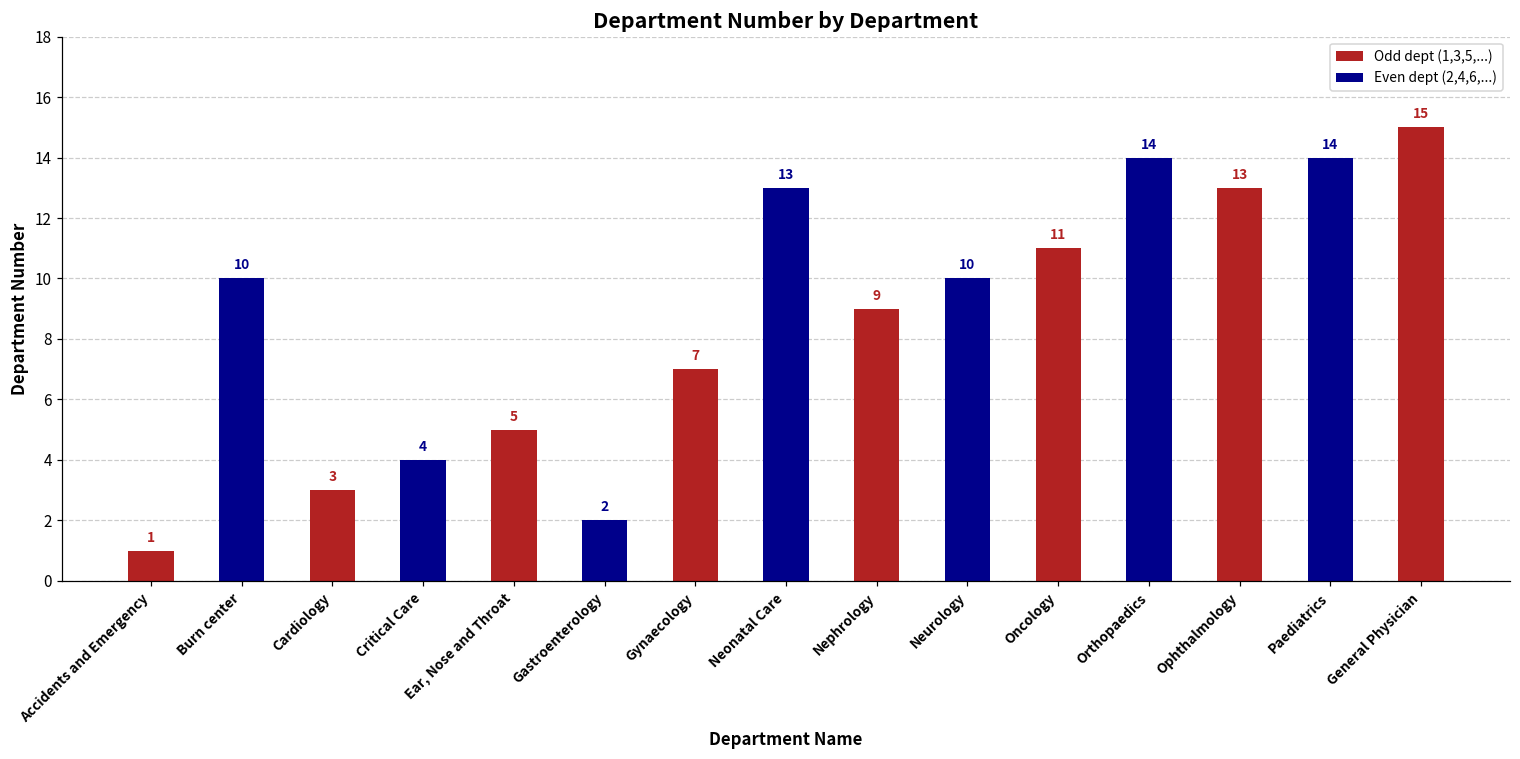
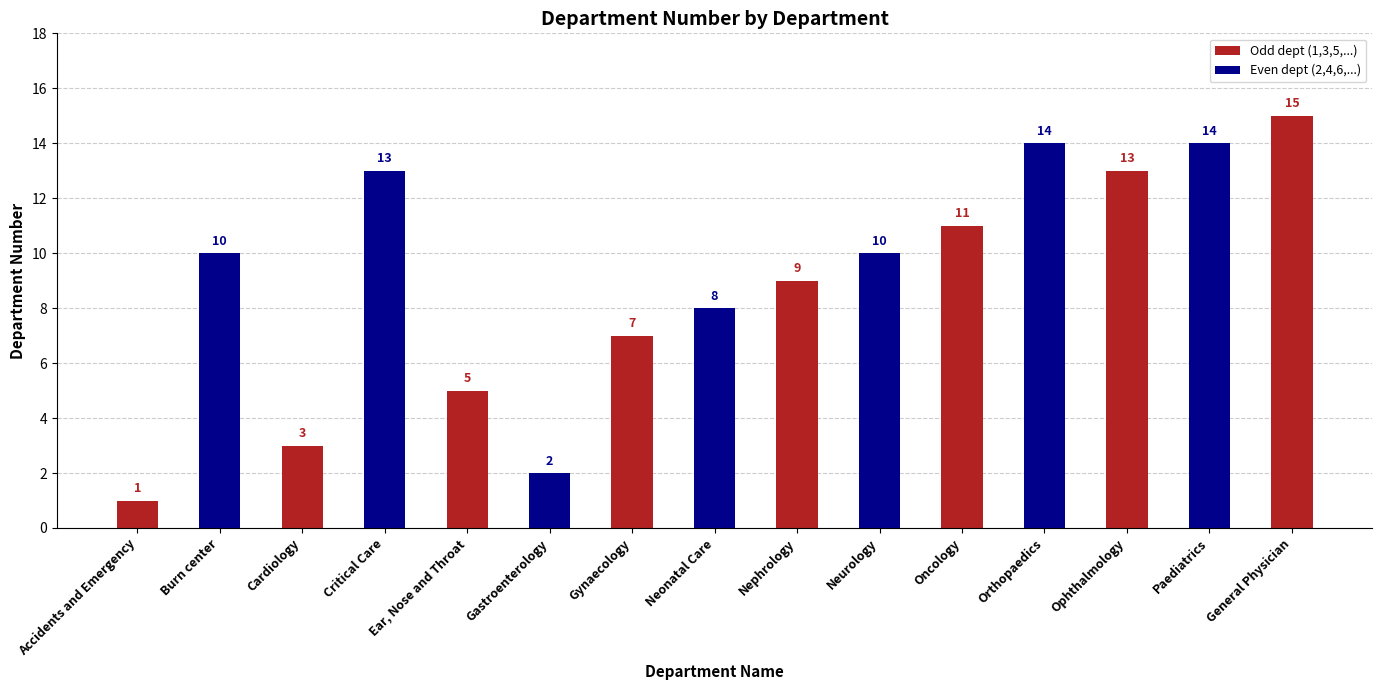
  {
    "Accidents and Emergency": 1,
    "Burn center": 10,
    "Cardiology": 3,
-   "Critical Care": 4,
+   "Critical Care": 13,
    "Ear, Nose and Throat": 5,
    "Gastroenterology": 2,
    "Gynaecology": 7,
-   "Neonatal Care": 13,
+   "Neonatal Care": 8,
    "Nephrology": 9,
    "Neurology": 10,
    "Oncology": 11,
    "Orthopaedics": 14,
    "Ophthalmology": 13,
    "Paediatrics": 14,
    "General Physician": 15
  }
